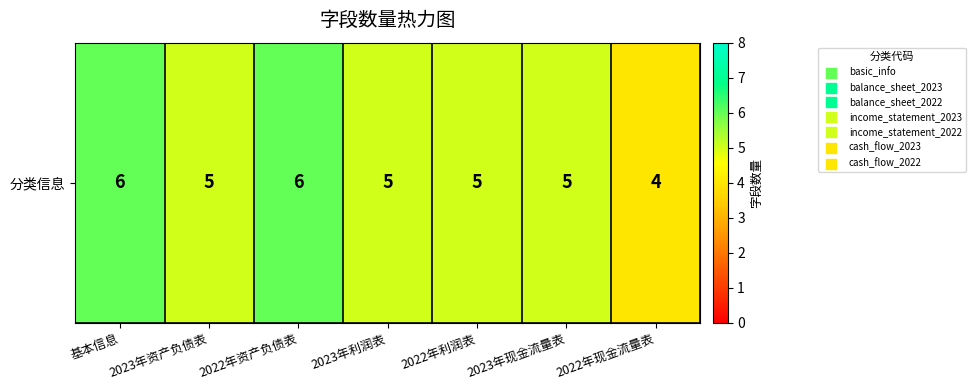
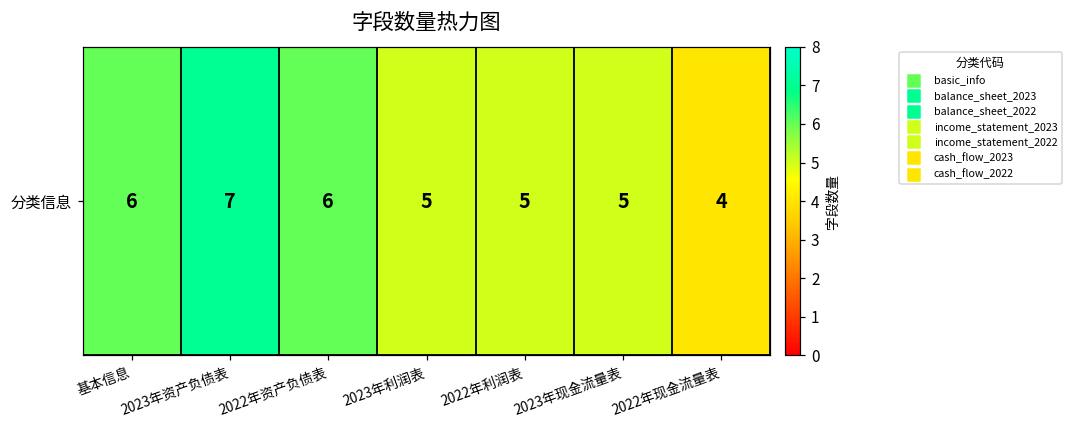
  {
    "分类信息": {
      "基本信息": 6,
-     "2023年资产负债表": 5,
+     "2023年资产负债表": 7,
      "2022年资产负债表": 6,
      "2023年利润表": 5,
      "2022年利润表": 5,
      "2023年现金流量表": 5,
      "2022年现金流量表": 4
    }
  }
